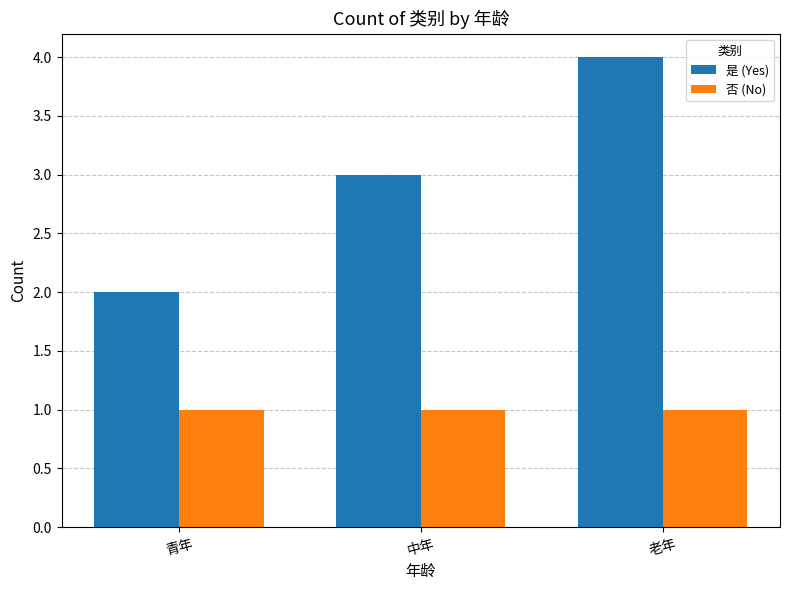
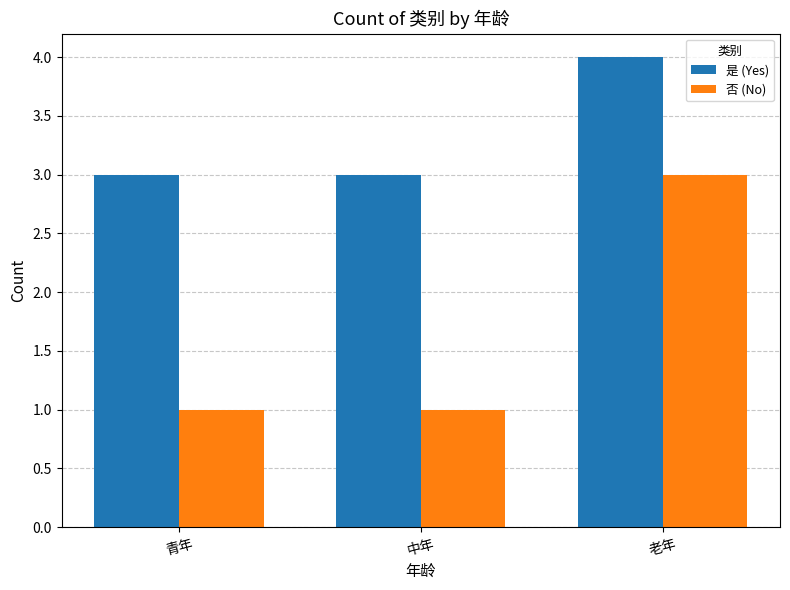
  {
    "是 (Yes)": {
-     "青年": 2,
+     "青年": 3,
      "中年": 3,
      "老年": 4
    },
    "否 (No)": {
      "青年": 1,
      "中年": 1,
-     "老年": 1
+     "老年": 3
    }
  }
